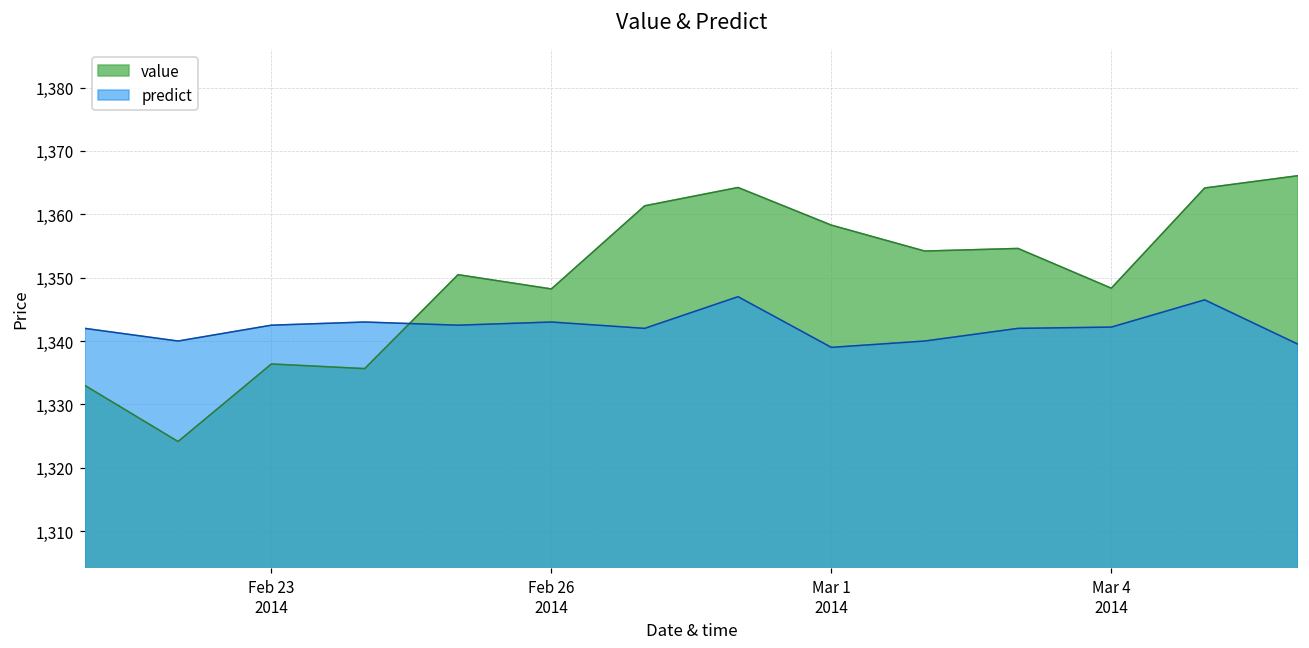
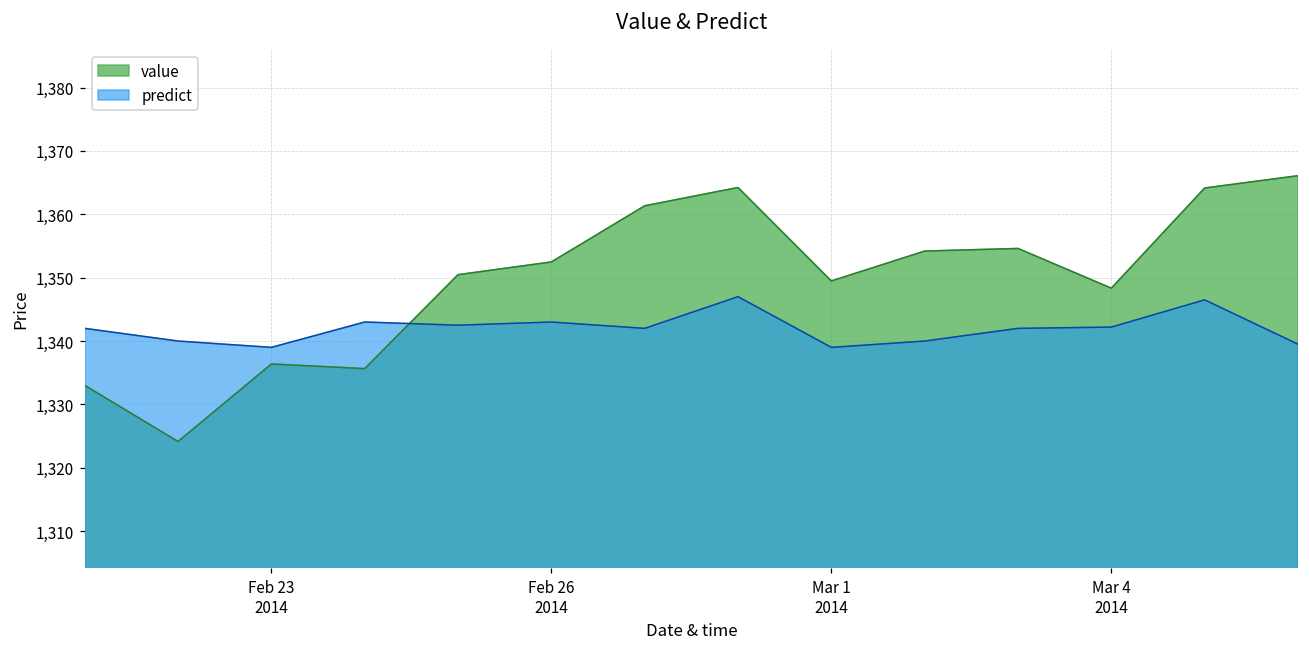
  {
    "value": {
      "Feb 23 2014": "1,336",
-     "Feb 26 2014": "1,348",
-     "Mar 1 2014": "1,358",
+     "Feb 26 2014": "1,352",
+     "Mar 1 2014": "1,349",
      "Mar 4 2014": "1,348"
    },
    "predict": {
-     "Feb 23 2014": "1,343",
+     "Feb 23 2014": "1,339",
      "Feb 26 2014": "1,343",
      "Mar 1 2014": "1,339",
      "Mar 4 2014": "1,342"
    }
  }
